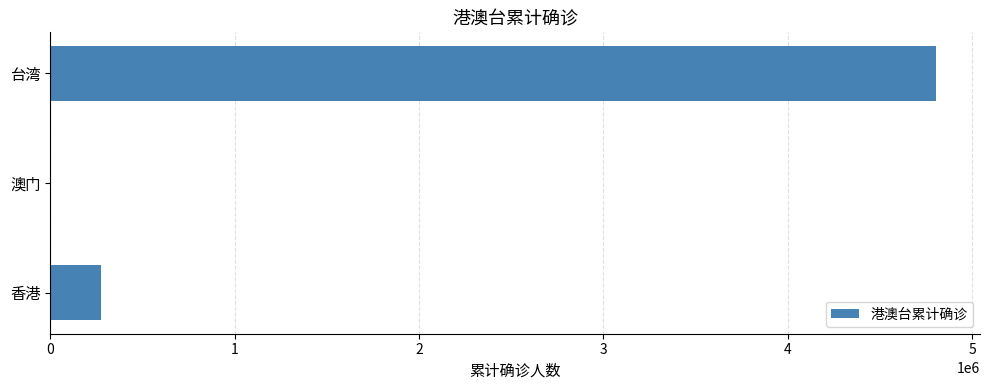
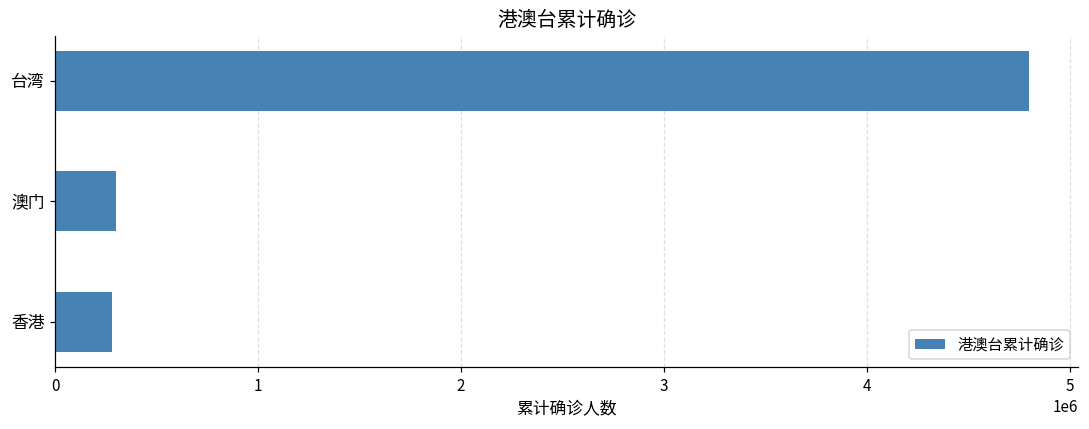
  {
    "台湾": 4800000,
-   "澳门": 0,
+   "澳门": 300000,
    "香港": 280000
  }
